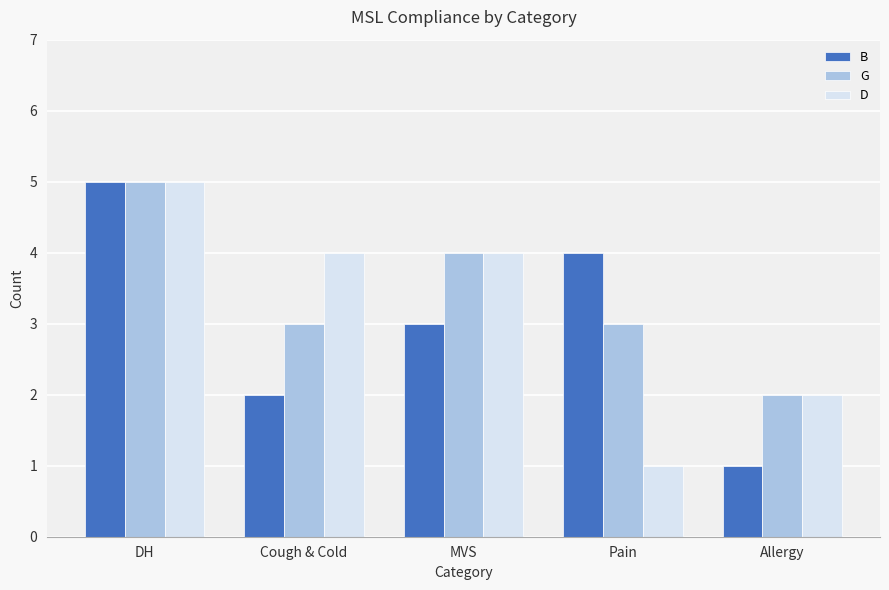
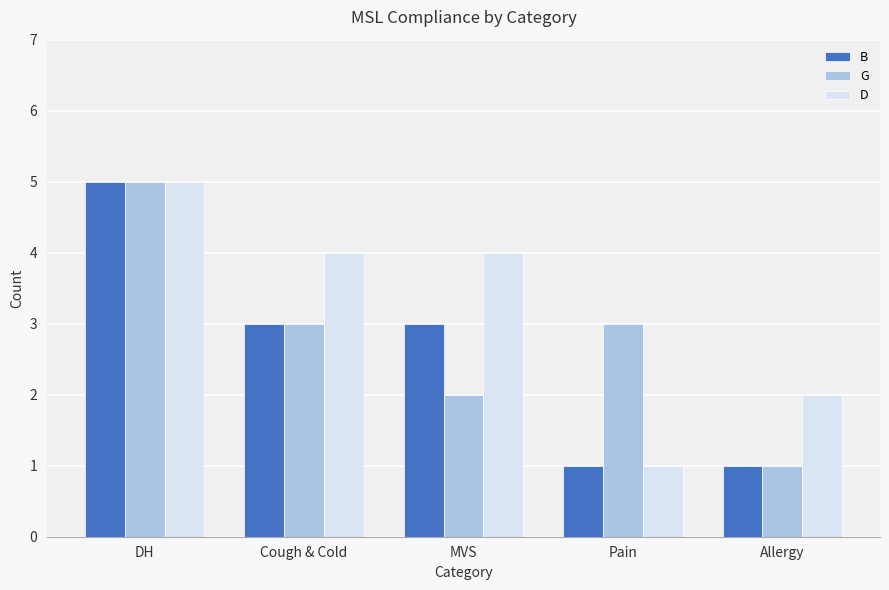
  {
    "B": {
      "DH": 5,
-     "Cough & Cold": 2,
+     "Cough & Cold": 3,
      "MVS": 3,
-     "Pain": 4,
+     "Pain": 1,
      "Allergy": 1
    },
    "G": {
      "DH": 5,
      "Cough & Cold": 3,
-     "MVS": 4,
+     "MVS": 2,
      "Pain": 3,
-     "Allergy": 2
+     "Allergy": 1
    },
    "D": {
      "DH": 5,
      "Cough & Cold": 4,
      "MVS": 4,
      "Pain": 1,
      "Allergy": 2
    }
  }
